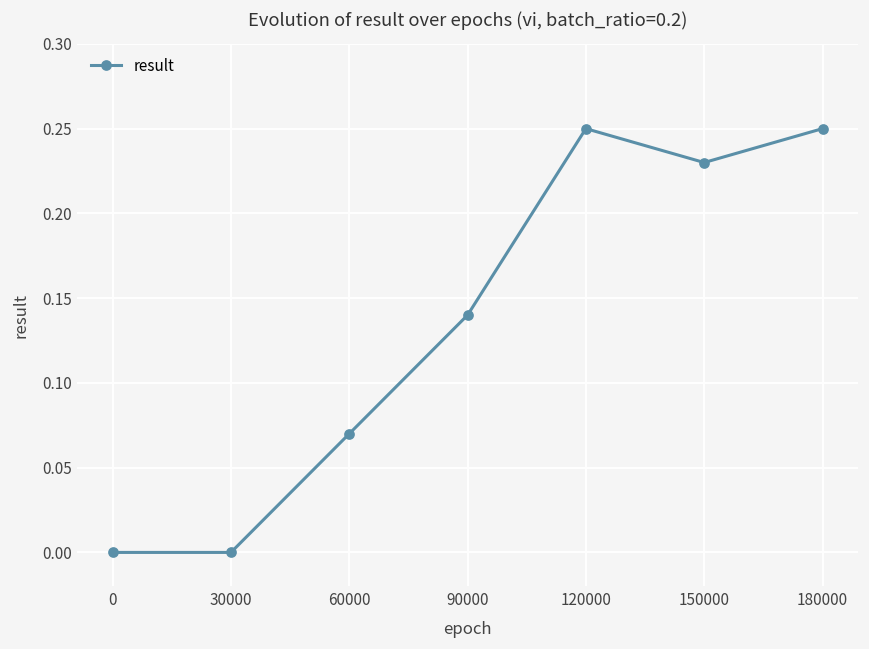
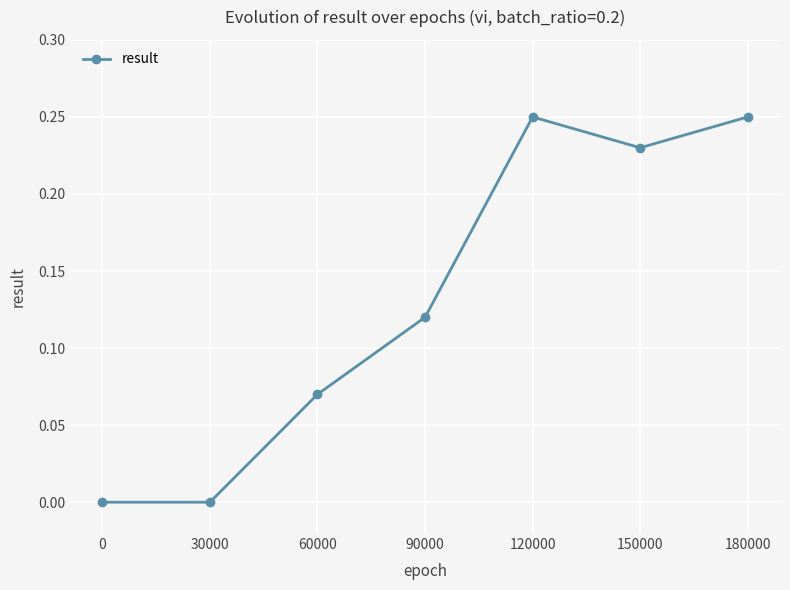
  {
    "0": 0.00,
    "30000": 0.00,
    "60000": 0.07,
-   "90000": 0.14,
+   "90000": 0.12,
    "120000": 0.25,
    "150000": 0.23,
    "180000": 0.25
  }
